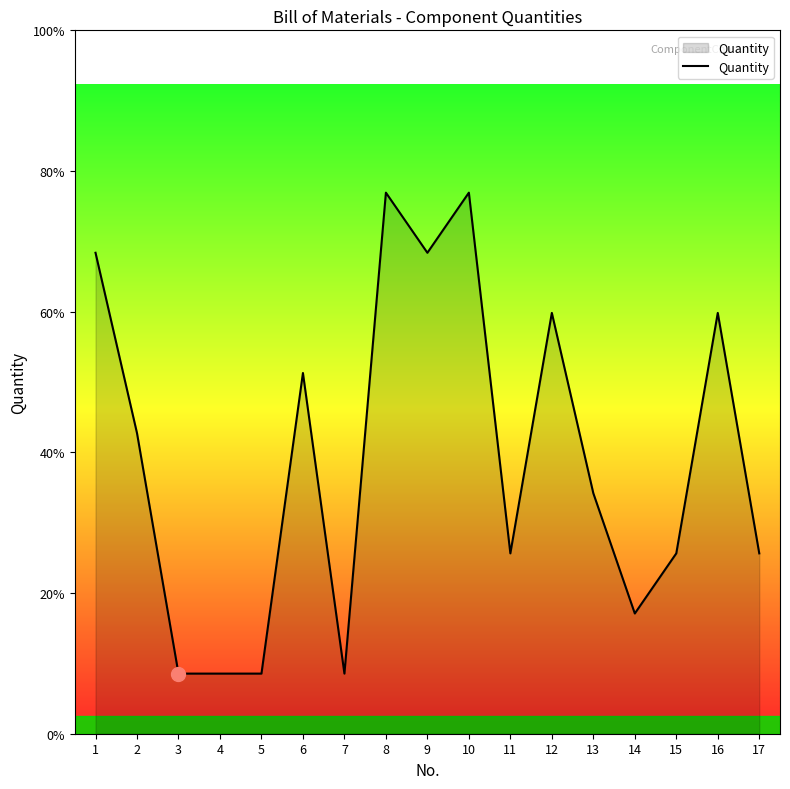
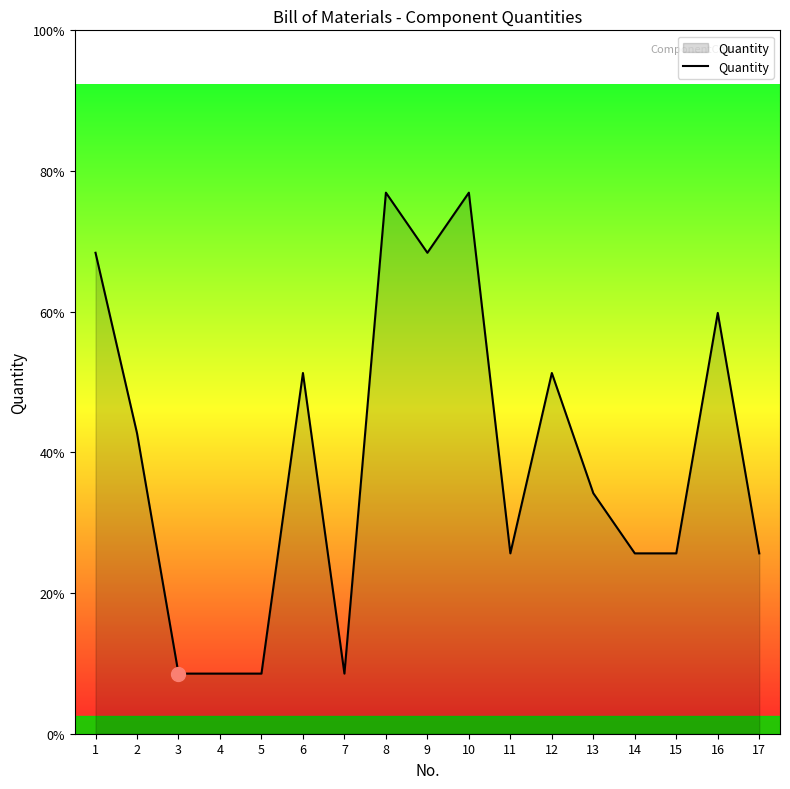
  {
    "Quantity": {
      "1": "68%",
      "2": "43%",
      "4": "9%",
      "5": "9%",
      "6": "51%",
      "7": "9%",
      "8": "77%",
      "9": "68%",
      "10": "77%",
      "11": "26%",
-     "12": "60%",
+     "12": "51%",
      "13": "34%",
-     "14": "17%",
+     "14": "26%",
      "15": "26%",
      "16": "60%",
      "17": "26%"
    }
  }
